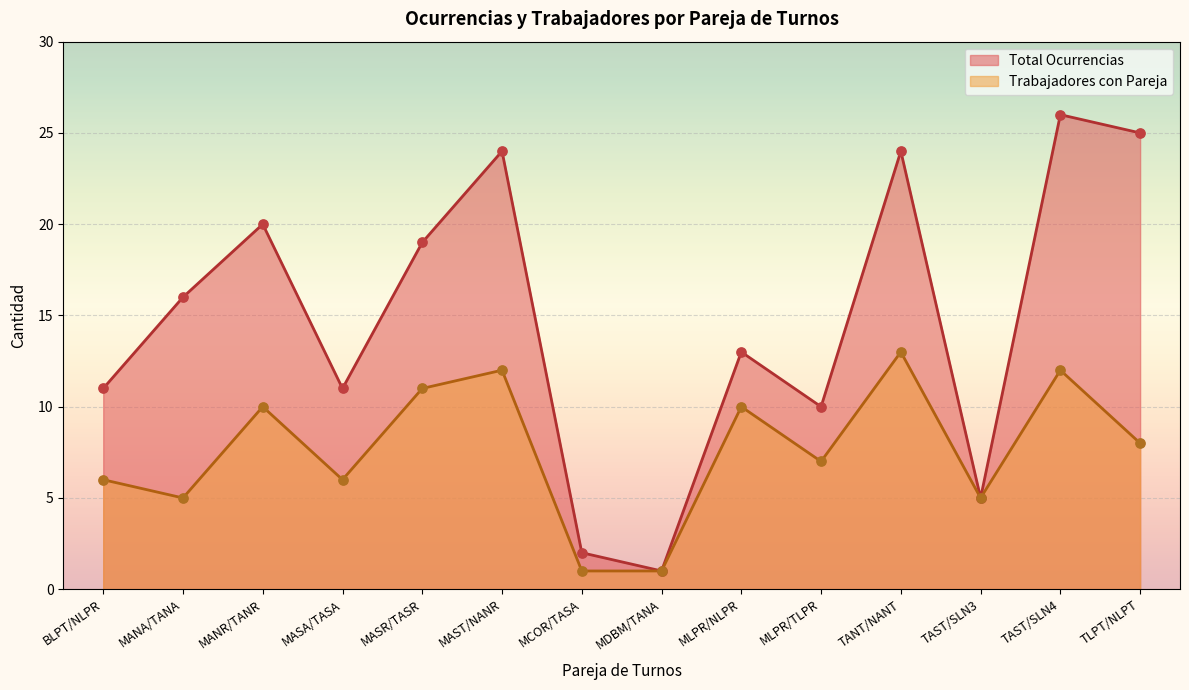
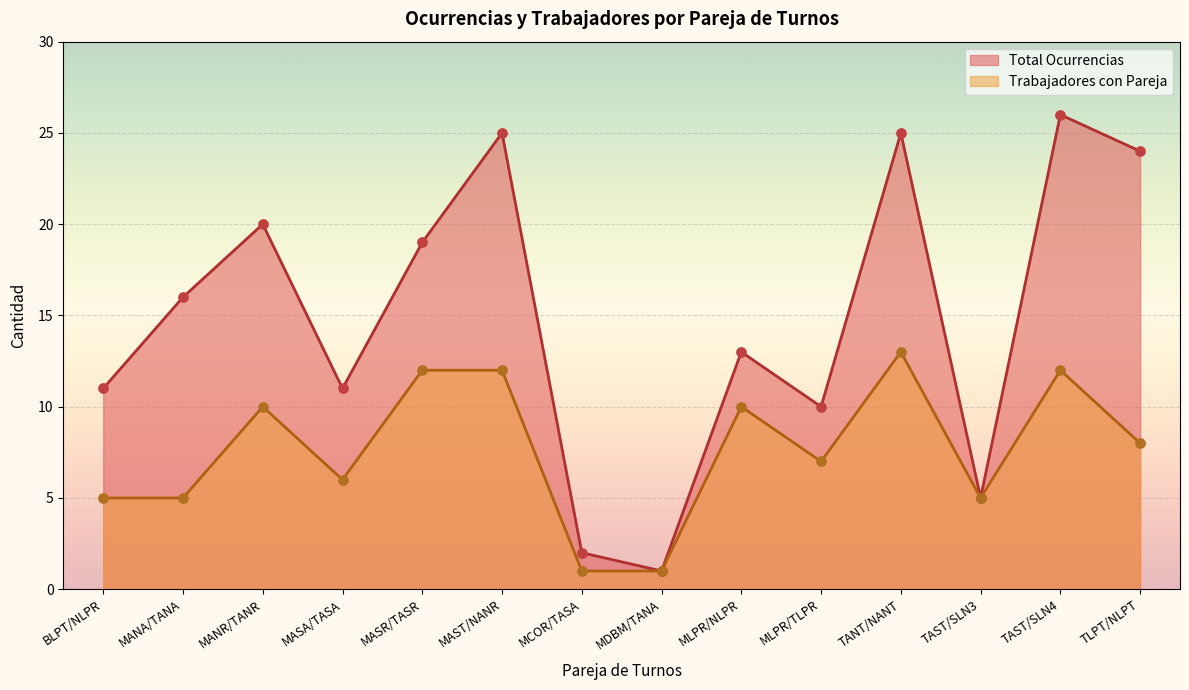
  {
    "Total Ocurrencias": {
      "BLPT/NLPR": 11,
      "MANA/TANA": 16,
      "MANR/TANR": 20,
      "MASA/TASA": 11,
      "MASR/TASR": 19,
-     "MAST/NANR": 24,
+     "MAST/NANR": 25,
      "MCOR/TASA": 2,
      "MLPR/NLPR": 13,
      "MLPR/TLPR": 10,
-     "TANT/NANT": 24,
+     "TANT/NANT": 25,
      "TAST/SLN4": 26,
-     "TLPT/NLPT": 25
+     "TLPT/NLPT": 24
    },
    "Trabajadores con Pareja": {
-     "BLPT/NLPR": 6,
+     "BLPT/NLPR": 5,
      "MANA/TANA": 5,
      "MANR/TANR": 10,
      "MASA/TASA": 6,
-     "MASR/TASR": 11,
+     "MASR/TASR": 12,
      "MAST/NANR": 12,
      "MCOR/TASA": 1,
      "MLPR/NLPR": 10,
      "MLPR/TLPR": 7,
      "TANT/NANT": 13,
      "TAST/SLN4": 12,
      "TLPT/NLPT": 8
    }
  }
